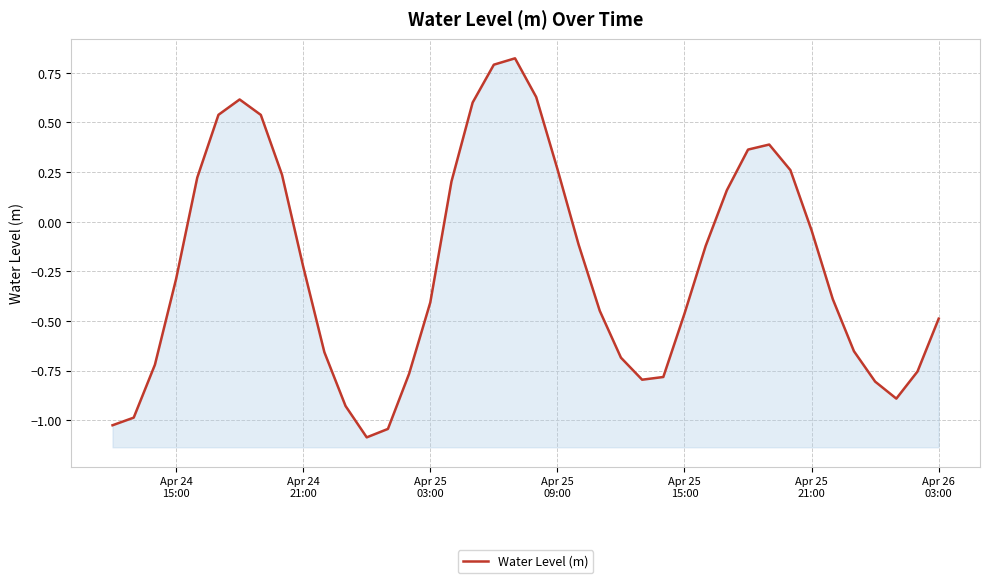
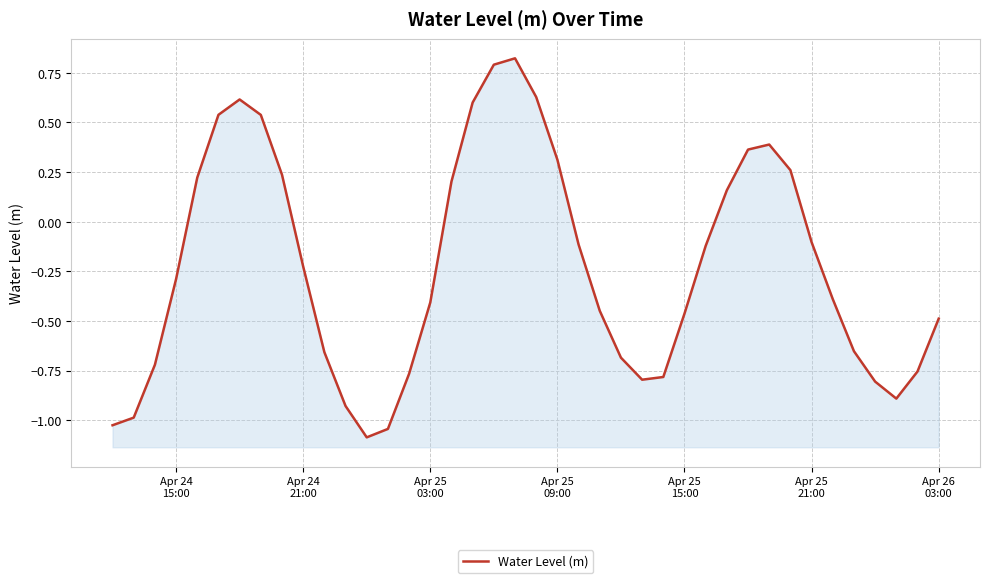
  {
    "Apr 24 15:00": -0.29,
    "Apr 24 21:00": -0.23,
    "Apr 25 03:00": -0.41,
-   "Apr 25 09:00": 0.27,
+   "Apr 25 09:00": 0.31,
    "Apr 25 15:00": -0.46,
-   "Apr 25 21:00": -0.04,
+   "Apr 25 21:00": -0.10,
    "Apr 26 03:00": -0.49
  }
